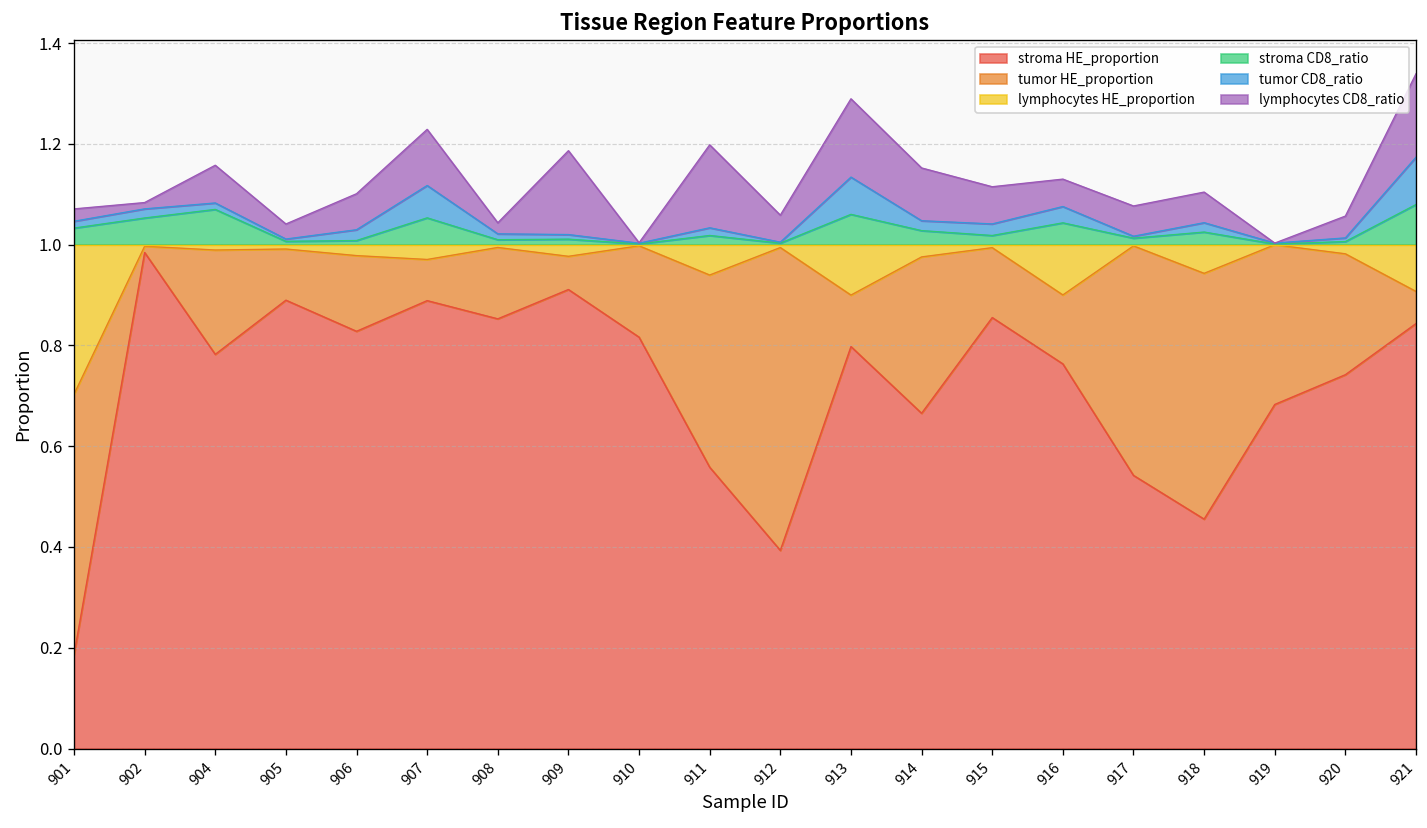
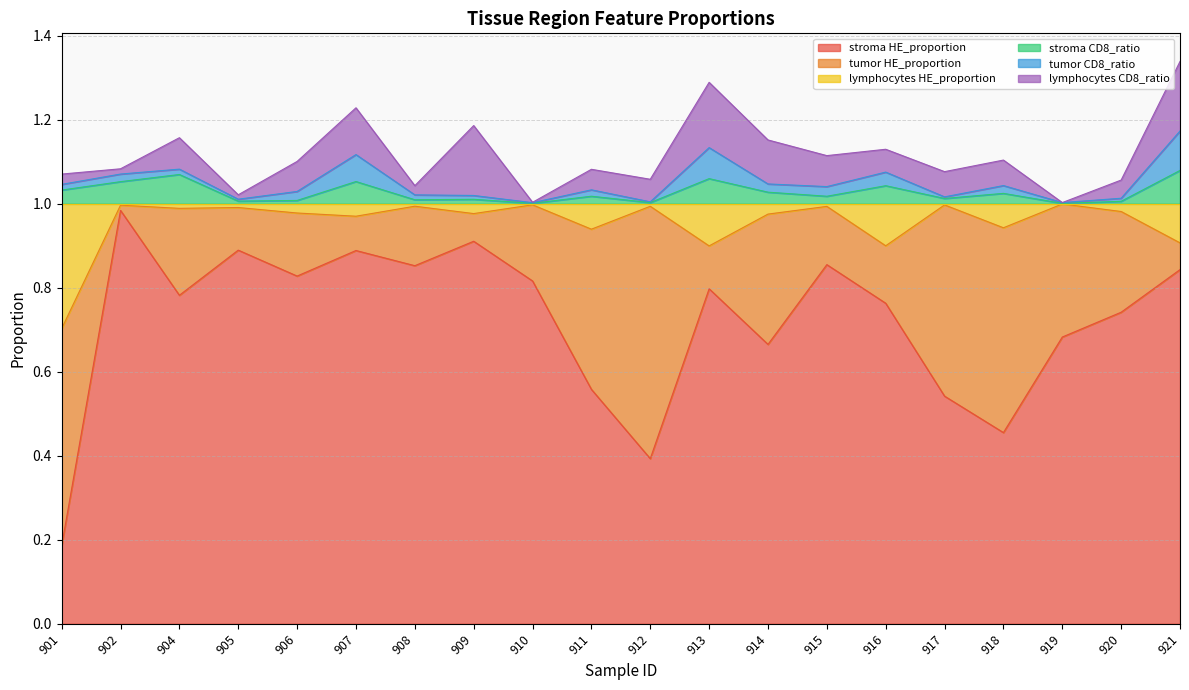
  {
    "lymphocytes HE_proportion": {
      "901": 0.30,
      "904": 0.01,
      "905": 0.01,
      "906": 0.02,
      "907": 0.03,
      "909": 0.02,
      "911": 0.06,
      "913": 0.10,
      "914": 0.02,
      "916": 0.10,
      "918": 0.06,
      "920": 0.02,
      "921": 0.09
    },
    "stroma CD8_ratio": {
      "901": 0.03,
      "902": 0.05,
      "904": 0.07,
      "906": 0.01,
      "907": 0.05,
      "908": 0.01,
      "909": 0.01,
      "911": 0.02,
      "913": 0.06,
      "914": 0.03,
      "915": 0.02,
      "916": 0.04,
      "918": 0.03,
      "920": 0.01,
      "921": 0.08
    },
    "tumor CD8_ratio": {
      "901": 0.01,
      "902": 0.02,
      "904": 0.01,
      "906": 0.02,
      "907": 0.06,
      "908": 0.01,
      "909": 0.01,
      "911": 0.02,
      "913": 0.07,
      "914": 0.02,
      "915": 0.02,
      "916": 0.03,
      "918": 0.02,
      "920": 0.01,
      "921": 0.09
    },
    "lymphocytes CD8_ratio": {
      "901": 0.02,
      "902": 0.01,
      "904": 0.07,
-     "905": 0.03,
+     "905": 0.01,
      "906": 0.07,
      "907": 0.11,
      "908": 0.02,
      "909": 0.17,
-     "911": 0.16,
+     "911": 0.05,
      "912": 0.05,
      "913": 0.16,
      "914": 0.10,
      "915": 0.07,
      "916": 0.05,
      "917": 0.06,
      "918": 0.06,
      "920": 0.04,
      "921": 0.17
    }
  }
